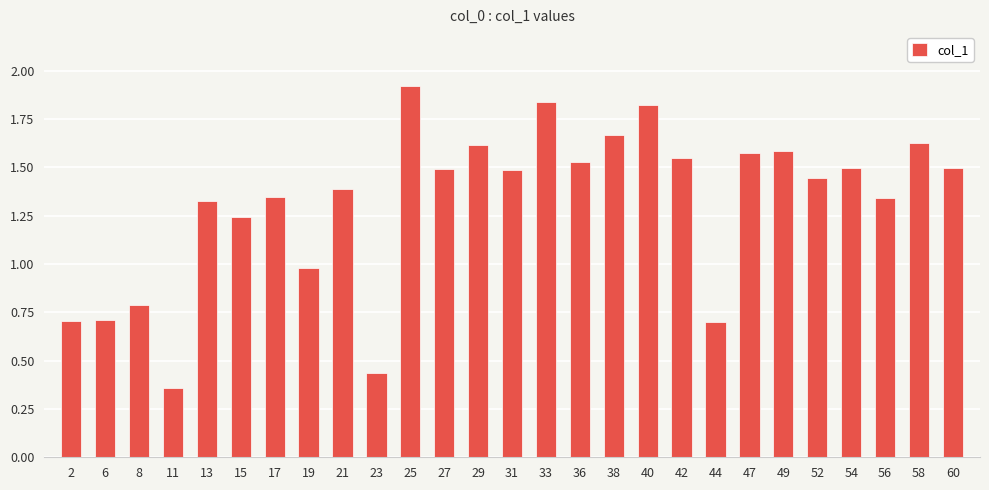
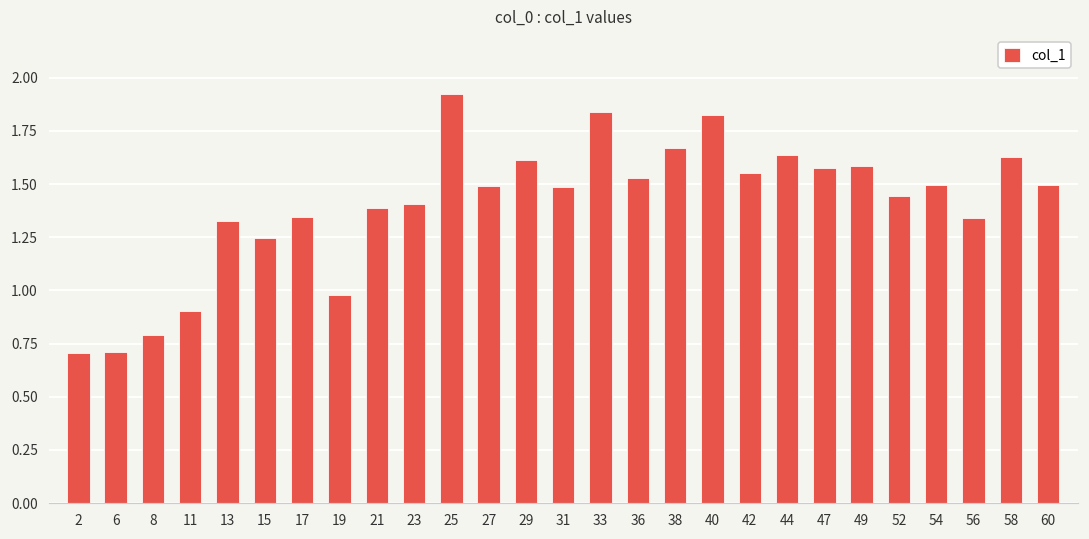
  {
    "2": 0.70,
    "6": 0.71,
    "8": 0.79,
-   "11": 0.36,
+   "11": 0.90,
    "13": 1.33,
    "15": 1.24,
    "17": 1.35,
    "19": 0.98,
    "21": 1.39,
-   "23": 0.44,
+   "23": 1.41,
    "25": 1.92,
    "27": 1.49,
    "29": 1.61,
    "31": 1.49,
    "33": 1.84,
    "36": 1.53,
    "38": 1.67,
    "40": 1.82,
    "42": 1.55,
-   "44": 0.70,
+   "44": 1.64,
    "47": 1.57,
    "49": 1.58,
    "52": 1.44,
    "54": 1.50,
    "56": 1.34,
    "58": 1.63,
    "60": 1.50
  }
